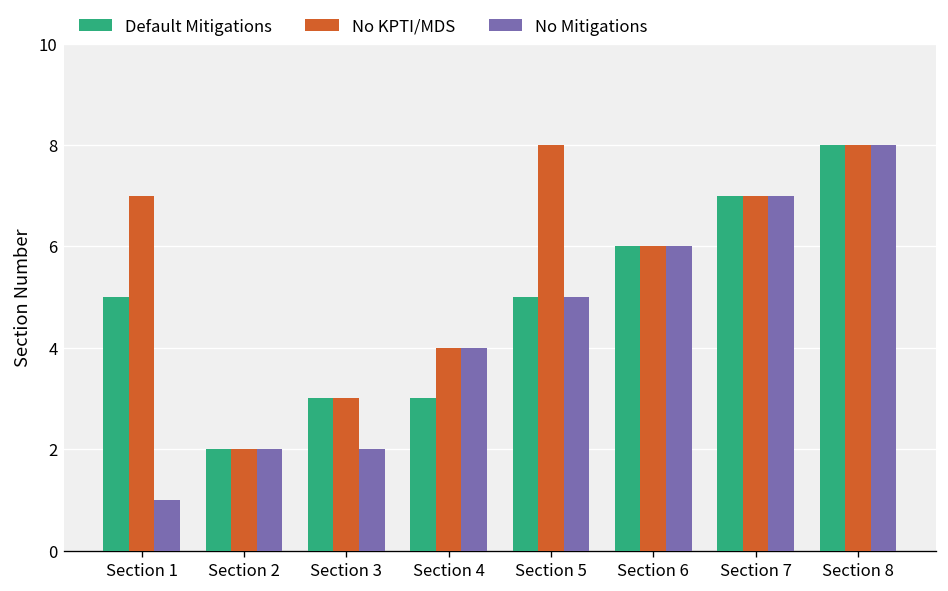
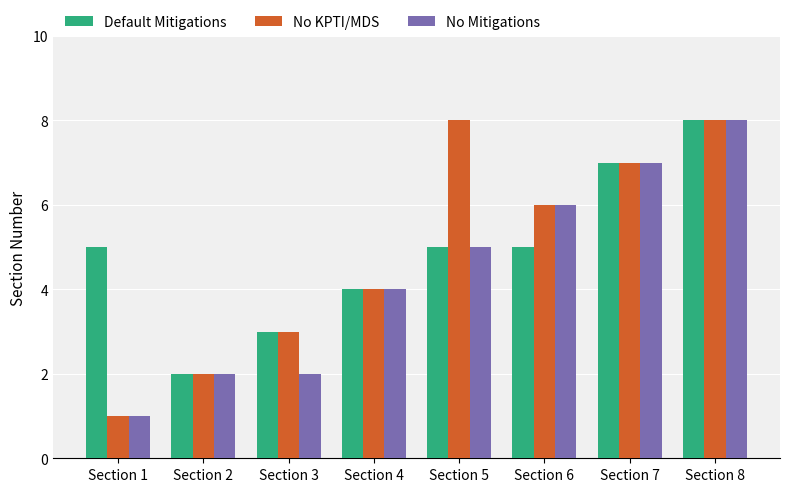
  {
    "Default Mitigations": {
      "Section 1": 5,
      "Section 2": 2,
      "Section 3": 3,
-     "Section 4": 3,
+     "Section 4": 4,
      "Section 5": 5,
-     "Section 6": 6,
+     "Section 6": 5,
      "Section 7": 7,
      "Section 8": 8
    },
    "No KPTI/MDS": {
-     "Section 1": 7,
+     "Section 1": 1,
      "Section 2": 2,
      "Section 3": 3,
      "Section 4": 4,
      "Section 5": 8,
      "Section 6": 6,
      "Section 7": 7,
      "Section 8": 8
    },
    "No Mitigations": {
      "Section 1": 1,
      "Section 2": 2,
      "Section 3": 2,
      "Section 4": 4,
      "Section 5": 5,
      "Section 6": 6,
      "Section 7": 7,
      "Section 8": 8
    }
  }
